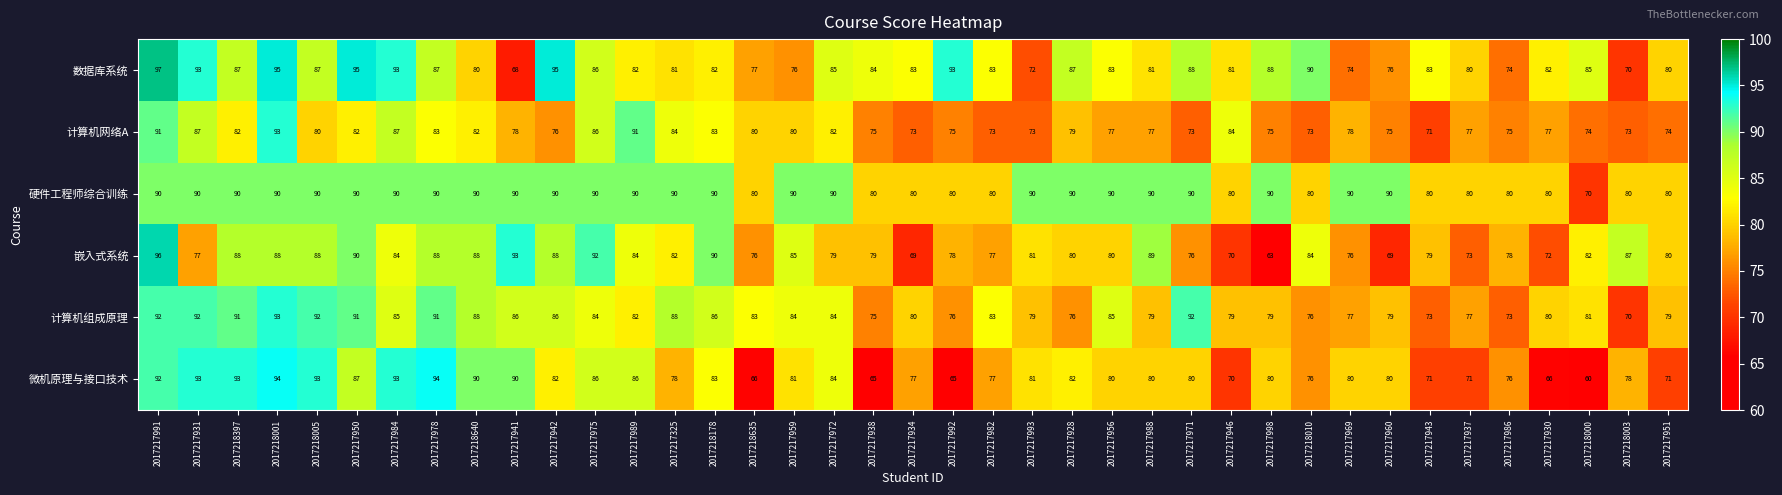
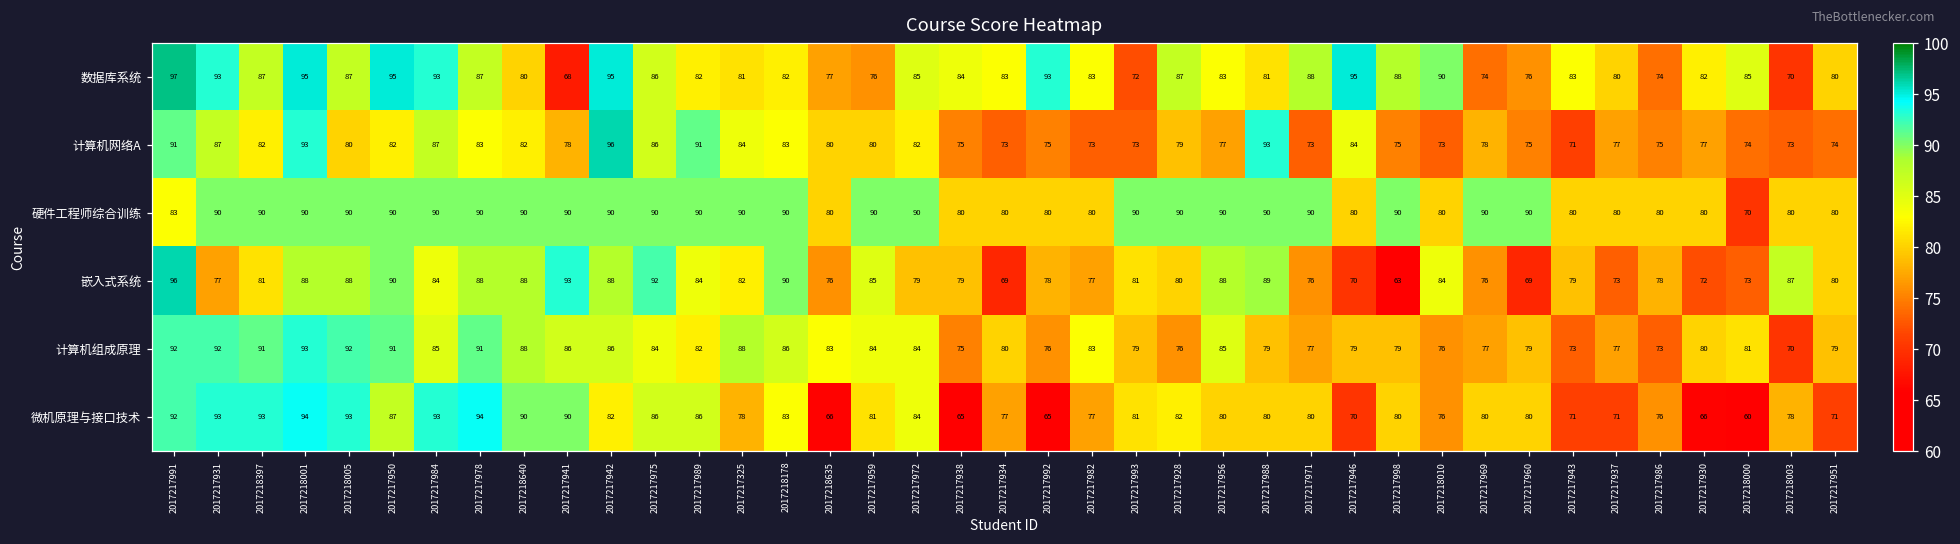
  {
    "数据库系统": {
-     "2017217946": 81
+     "2017217946": 95
    },
    "计算机网络A": {
-     "2017217942": 76,
-     "2017217988": 77
+     "2017217942": 96,
+     "2017217988": 93
    },
    "硬件工程师综合训练": {
-     "2017217991": 90
+     "2017217991": 83
    },
    "嵌入式系统": {
-     "2017218397": 88,
-     "2017217956": 80,
-     "2017218000": 82
+     "2017218397": 81,
+     "2017217956": 88,
+     "2017218000": 73
    },
    "计算机组成原理": {
-     "2017217971": 92
+     "2017217971": 77
    }
  }
